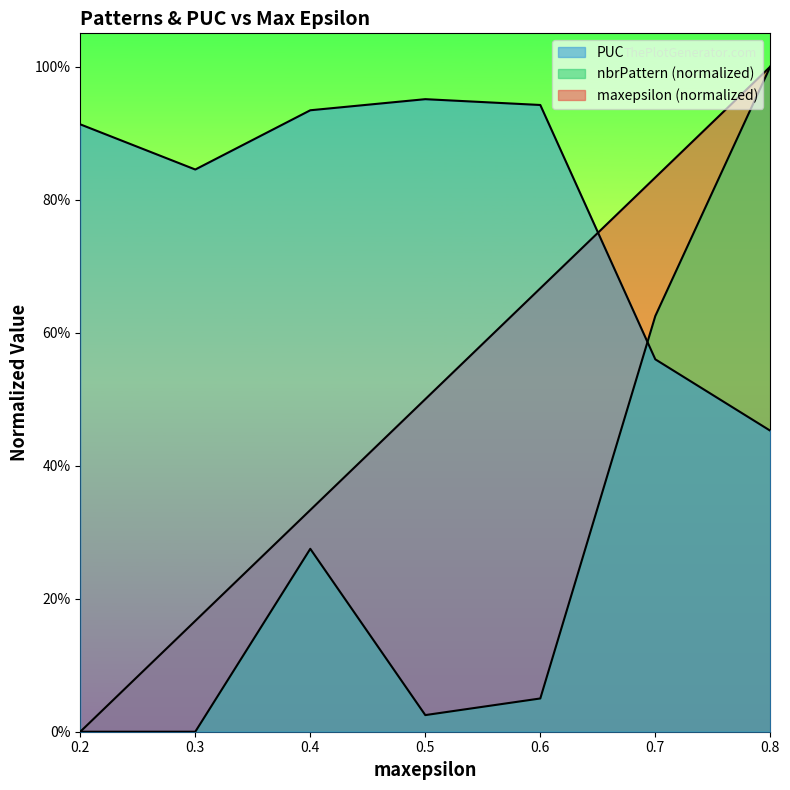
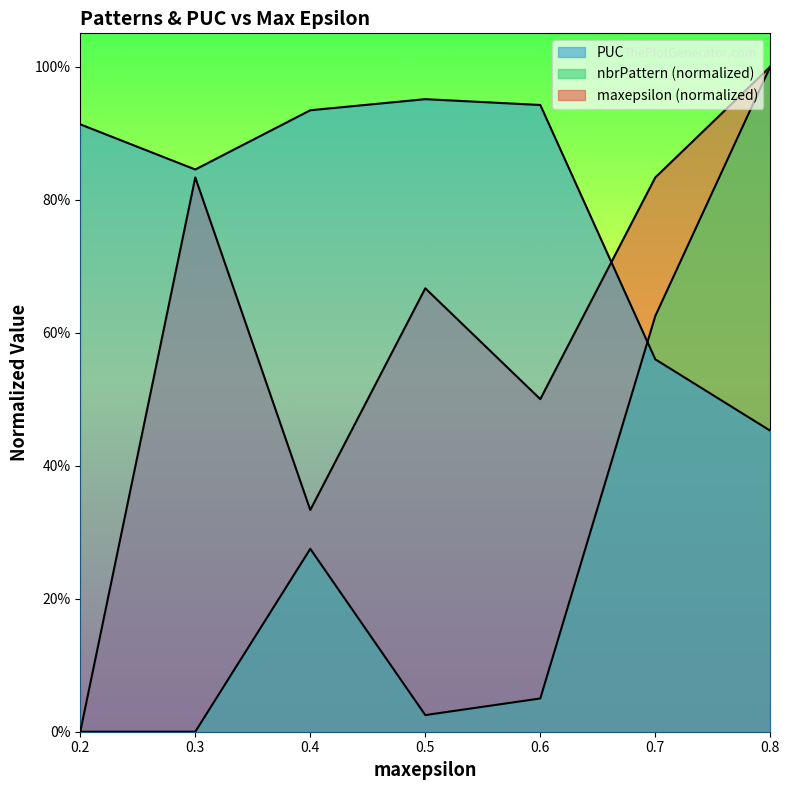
  {
    "PUC": {
      "0.2": "91%",
      "0.3": "85%",
      "0.4": "93%",
      "0.5": "95%",
      "0.6": "94%",
      "0.7": "56%",
      "0.8": "45%"
    },
    "nbrPattern (normalized)": {
      "0.3": "0%",
      "0.4": "28%",
      "0.5": "3%",
      "0.6": "5%",
      "0.7": "63%"
    },
    "maxepsilon (normalized)": {
-     "0.3": "17%",
+     "0.3": "83%",
      "0.4": "33%",
-     "0.5": "50%",
-     "0.6": "67%",
+     "0.5": "67%",
+     "0.6": "50%",
      "0.7": "83%"
    }
  }
